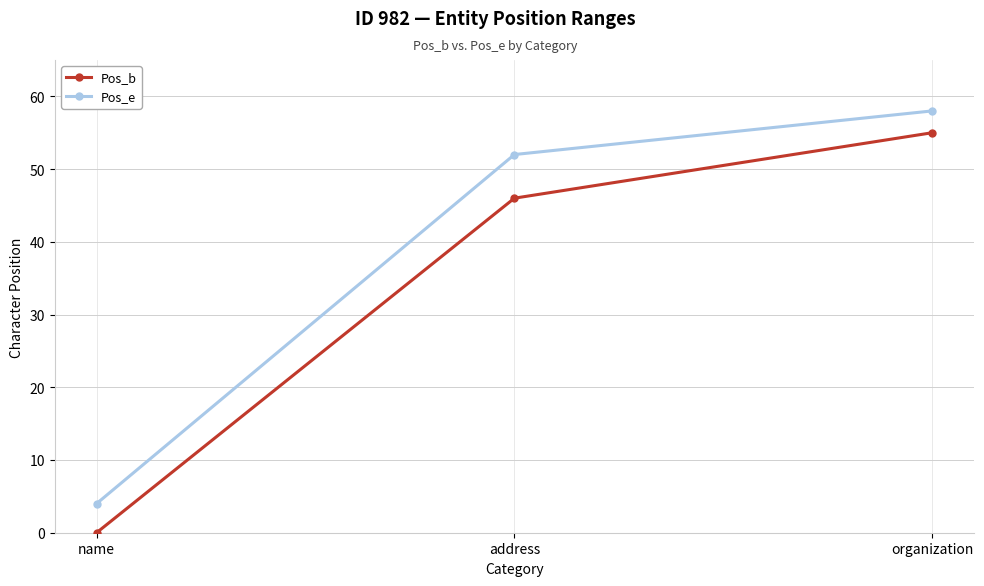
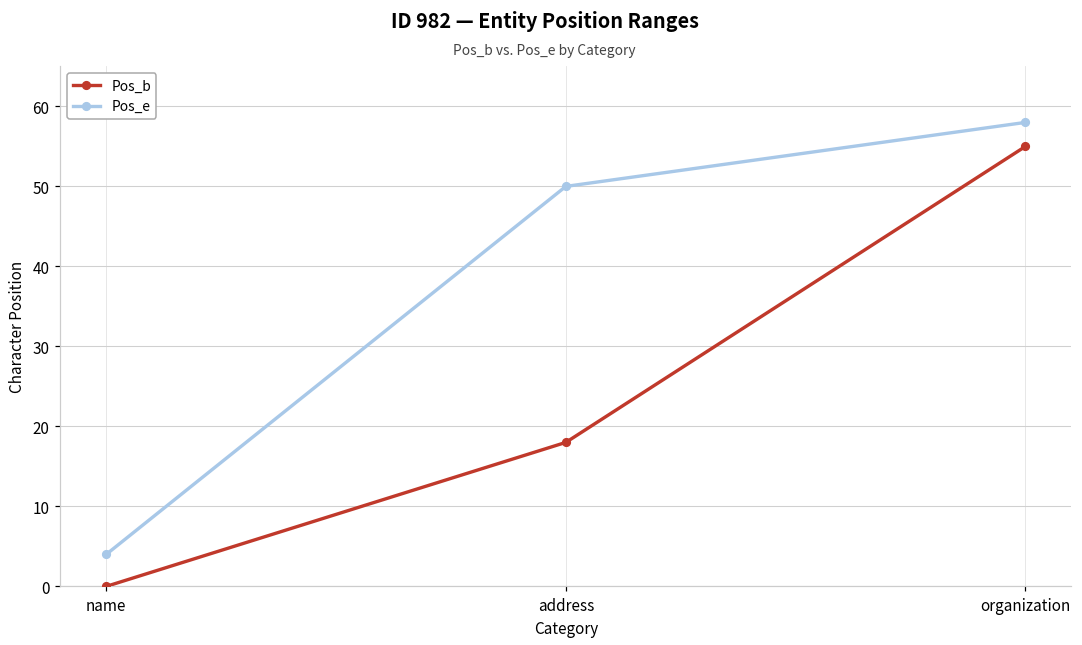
  {
    "Pos_b": {
      "name": 0,
-     "address": 46,
+     "address": 18,
      "organization": 55
    },
    "Pos_e": {
      "name": 4,
-     "address": 52,
+     "address": 50,
      "organization": 58
    }
  }
